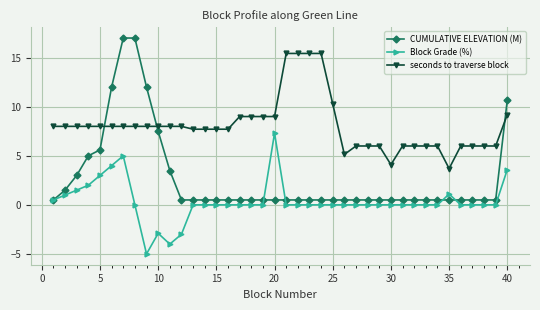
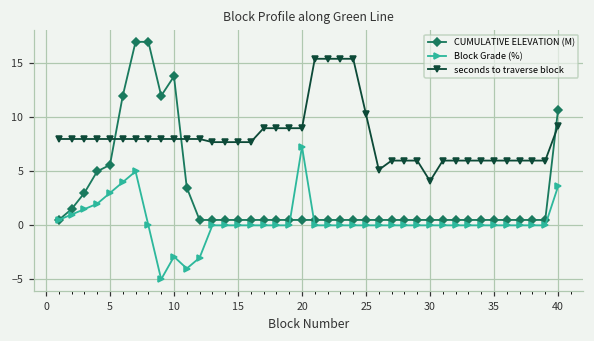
  {
    "CUMULATIVE ELEVATION (M)": {
      "5": 6,
-     "10": 8,
+     "10": 14,
      "15": 1,
      "20": 1,
      "25": 1,
      "30": 1,
      "35": 1,
      "40": 11
    },
    "Block Grade (%)": {
      "5": 3,
      "10": -3,
      "15": 0,
      "20": 7,
      "25": 0,
      "30": 0,
-     "35": 1,
+     "35": 0,
      "40": 4
    },
    "seconds to traverse block": {
      "5": 8,
      "10": 8,
      "15": 8,
      "20": 9,
      "25": 10,
      "30": 4,
-     "35": 4,
+     "35": 6,
      "40": 9
    }
  }
